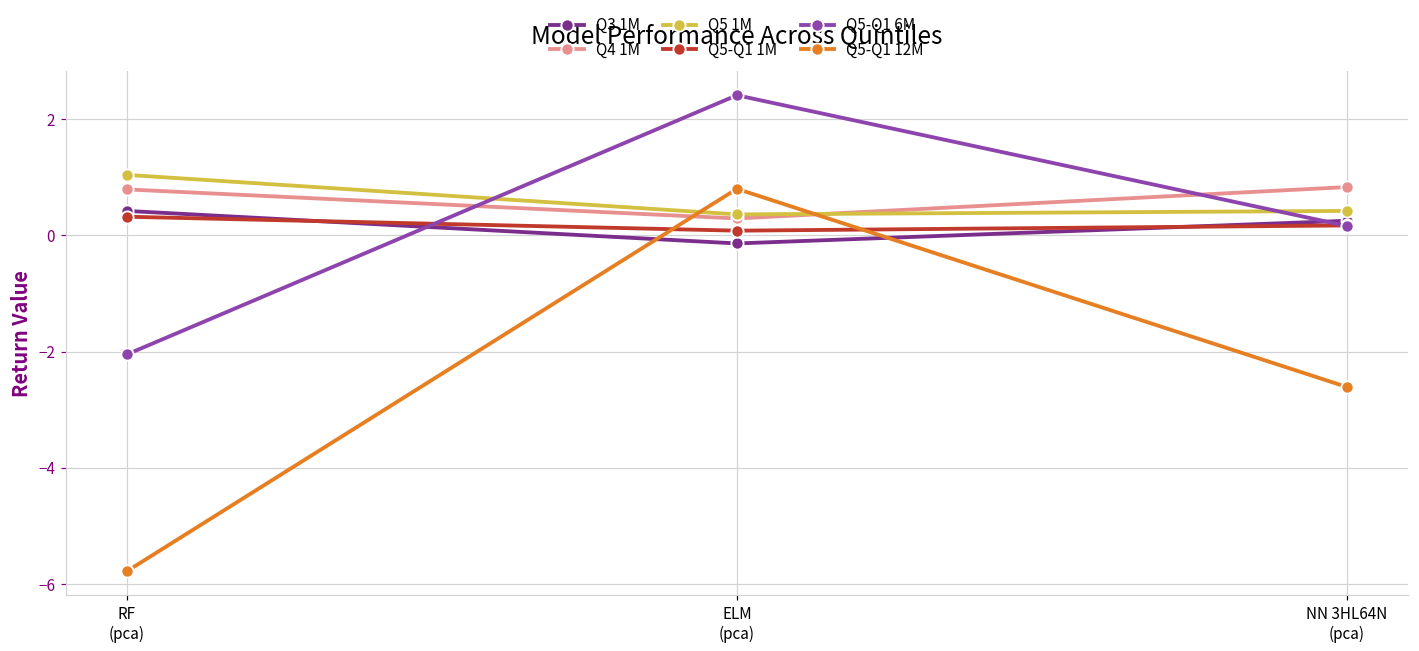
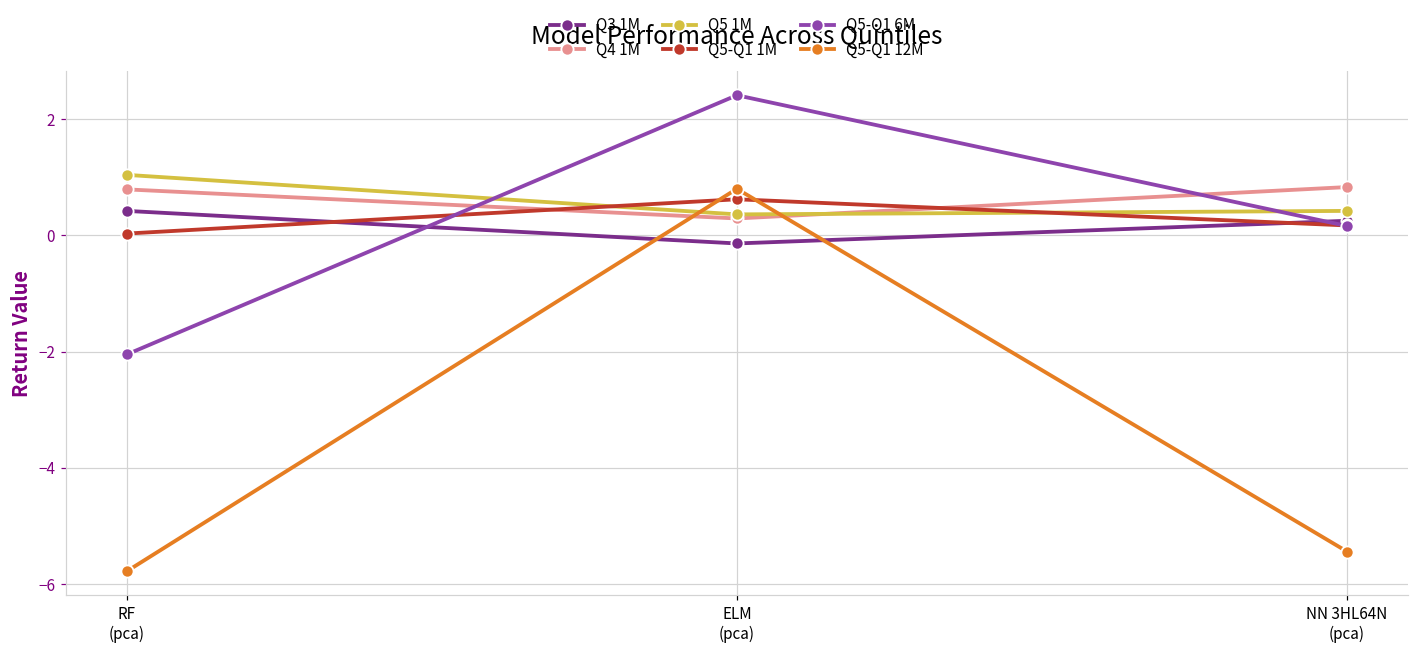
  {
    "Q4 1M": {
      "RF (pca)": 0.8,
      "ELM (pca)": 0.3,
      "NN 3HL64N (pca)": 0.8
    },
    "Q5 1M": {
      "RF (pca)": 1.0,
      "ELM (pca)": 0.4,
      "NN 3HL64N (pca)": 0.4
    },
    "Q5-Q1 1M": {
-     "RF (pca)": 0.3,
-     "ELM (pca)": 0.1
+     "RF (pca)": 0.0,
+     "ELM (pca)": 0.6
    },
    "Q5-Q1 12M": {
      "RF (pca)": -5.8,
      "ELM (pca)": 0.8,
-     "NN 3HL64N (pca)": -2.6
+     "NN 3HL64N (pca)": -5.4
    }
  }
